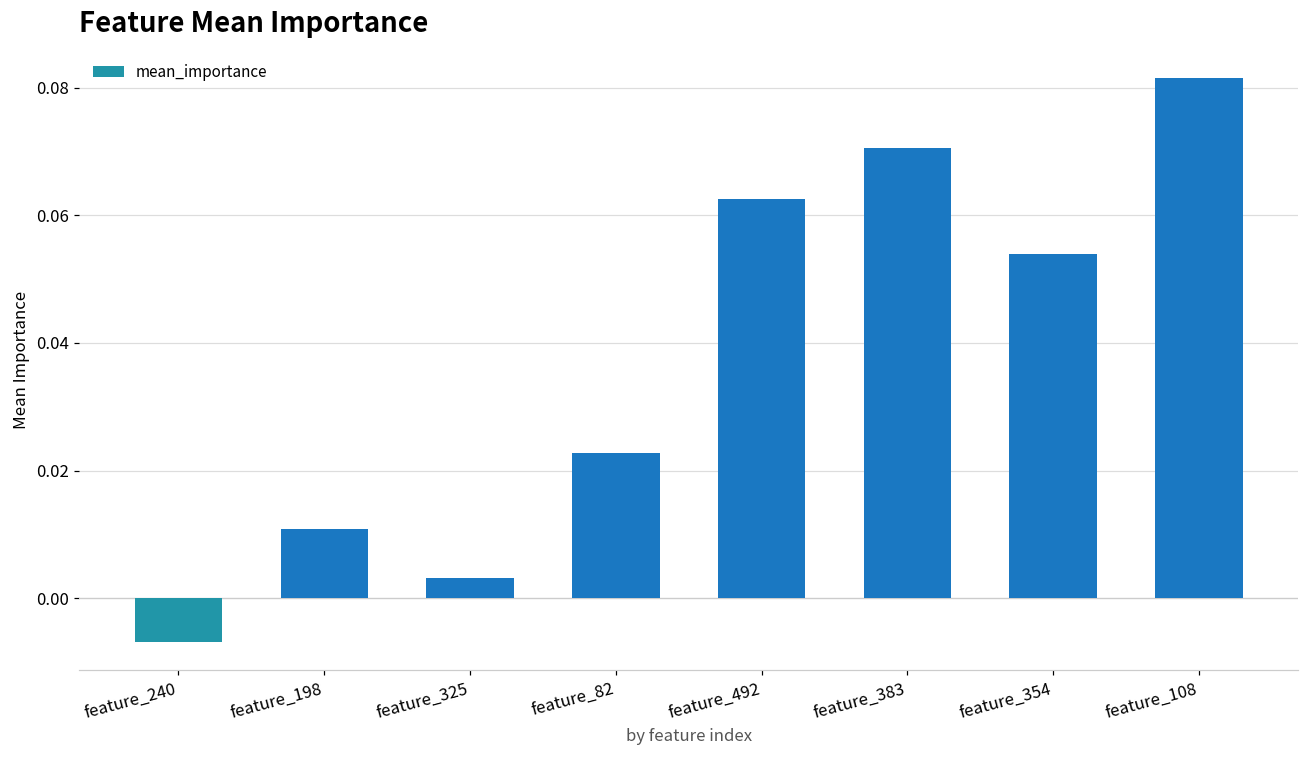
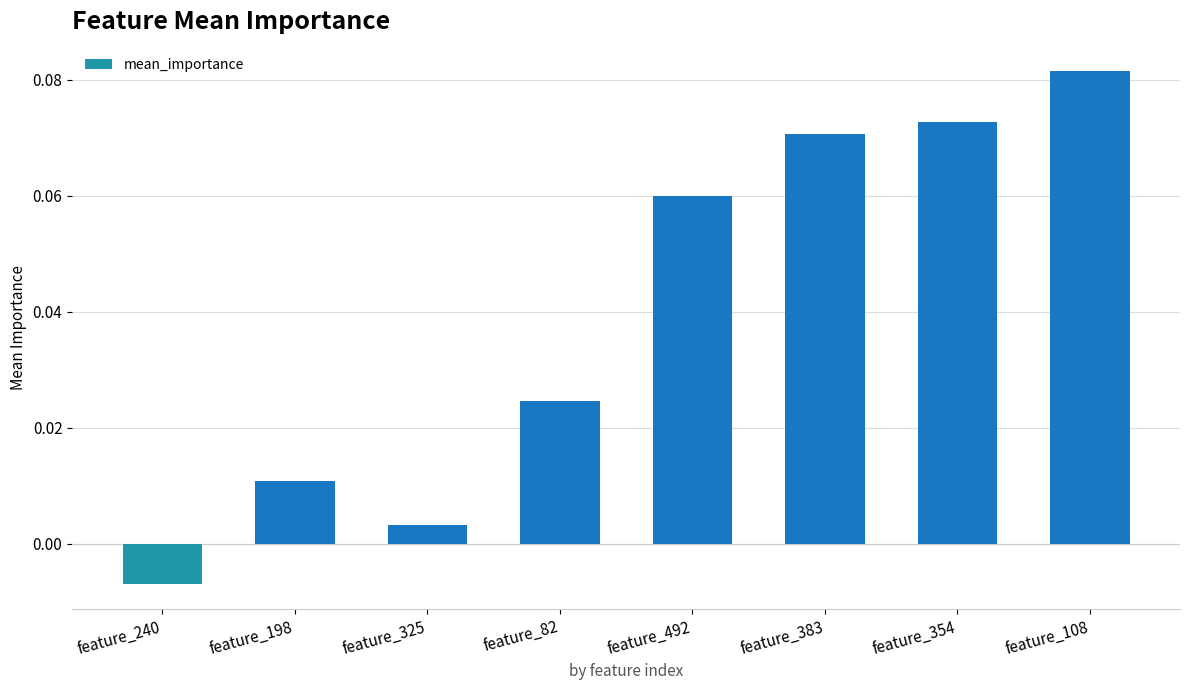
  {
    "feature_240": -0.007,
    "feature_198": 0.011,
    "feature_325": 0.003,
-   "feature_82": 0.023,
-   "feature_492": 0.063,
+   "feature_82": 0.025,
+   "feature_492": 0.060,
    "feature_383": 0.071,
-   "feature_354": 0.054,
+   "feature_354": 0.073,
    "feature_108": 0.081
  }
